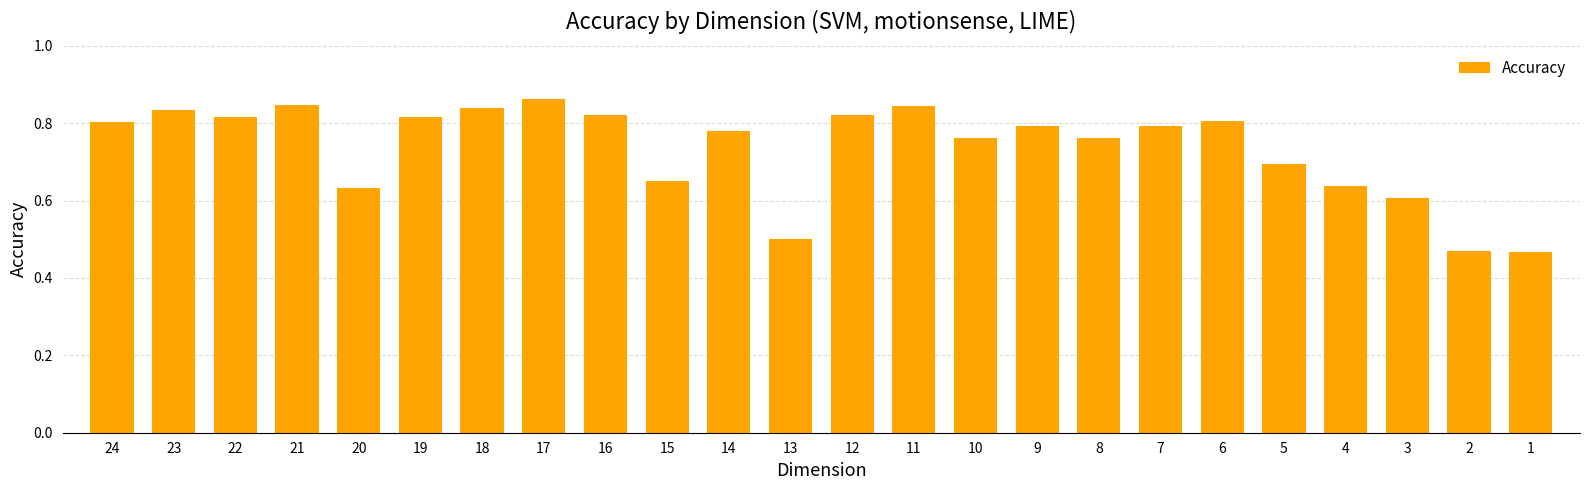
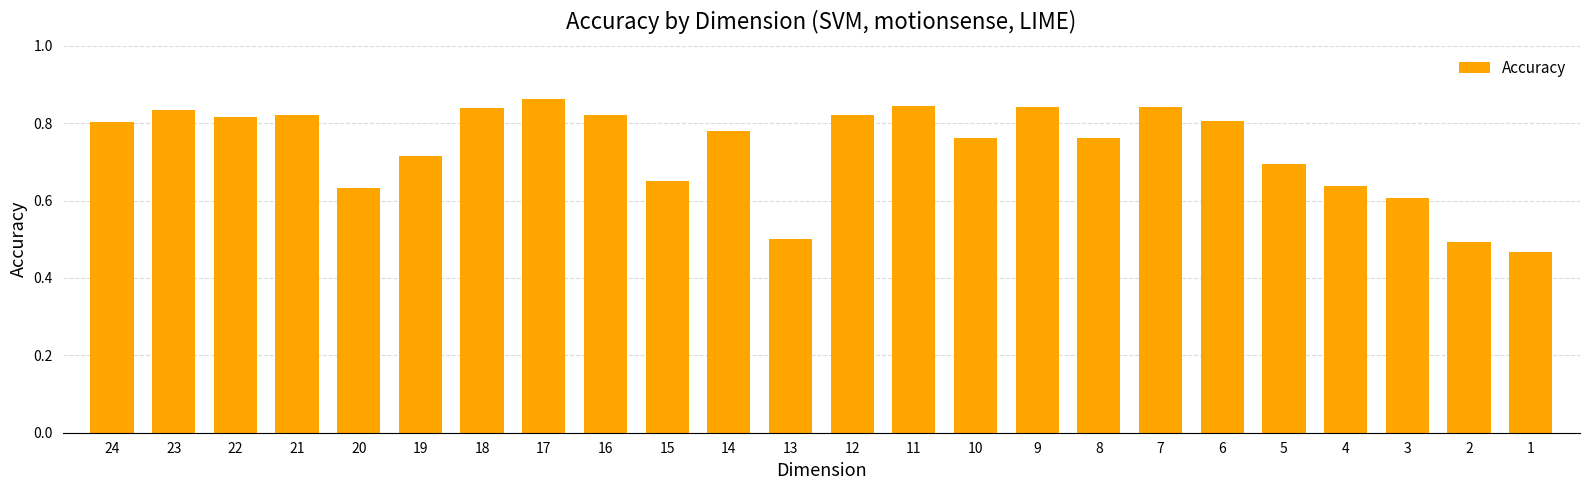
  {
    "24": 0.80,
    "23": 0.83,
    "22": 0.82,
-   "21": 0.85,
+   "21": 0.82,
    "20": 0.63,
-   "19": 0.82,
+   "19": 0.71,
    "18": 0.84,
    "17": 0.86,
    "16": 0.82,
    "15": 0.65,
    "14": 0.78,
    "13": 0.50,
    "12": 0.82,
    "11": 0.84,
    "10": 0.76,
-   "9": 0.79,
+   "9": 0.84,
    "8": 0.76,
-   "7": 0.79,
+   "7": 0.84,
    "6": 0.81,
    "5": 0.70,
    "4": 0.64,
    "3": 0.61,
-   "2": 0.47,
+   "2": 0.49,
    "1": 0.47
  }
